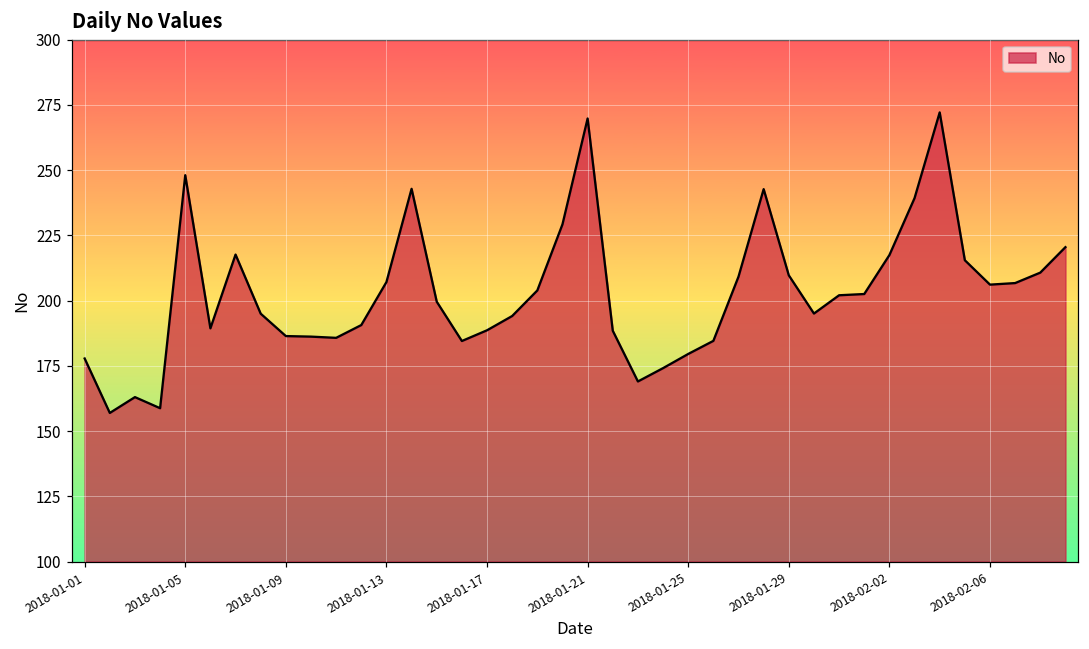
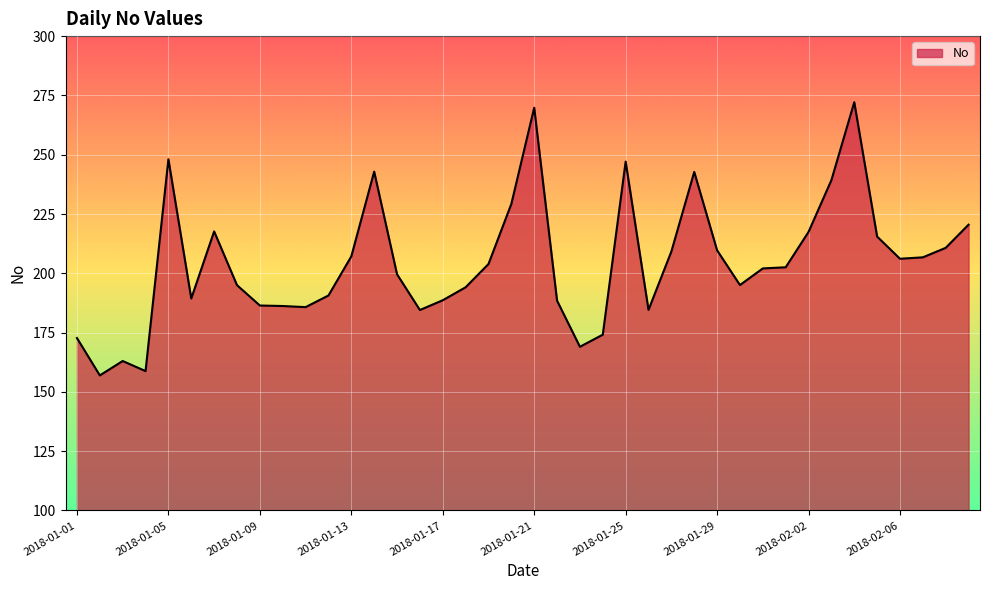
  {
-   "2018-01-01": 178,
+   "2018-01-01": 173,
    "2018-01-05": 248,
    "2018-01-09": 186,
    "2018-01-13": 207,
    "2018-01-17": 189,
    "2018-01-21": 270,
-   "2018-01-25": 180,
+   "2018-01-25": 247,
    "2018-01-29": 210,
    "2018-02-02": 217,
    "2018-02-06": 206
  }
